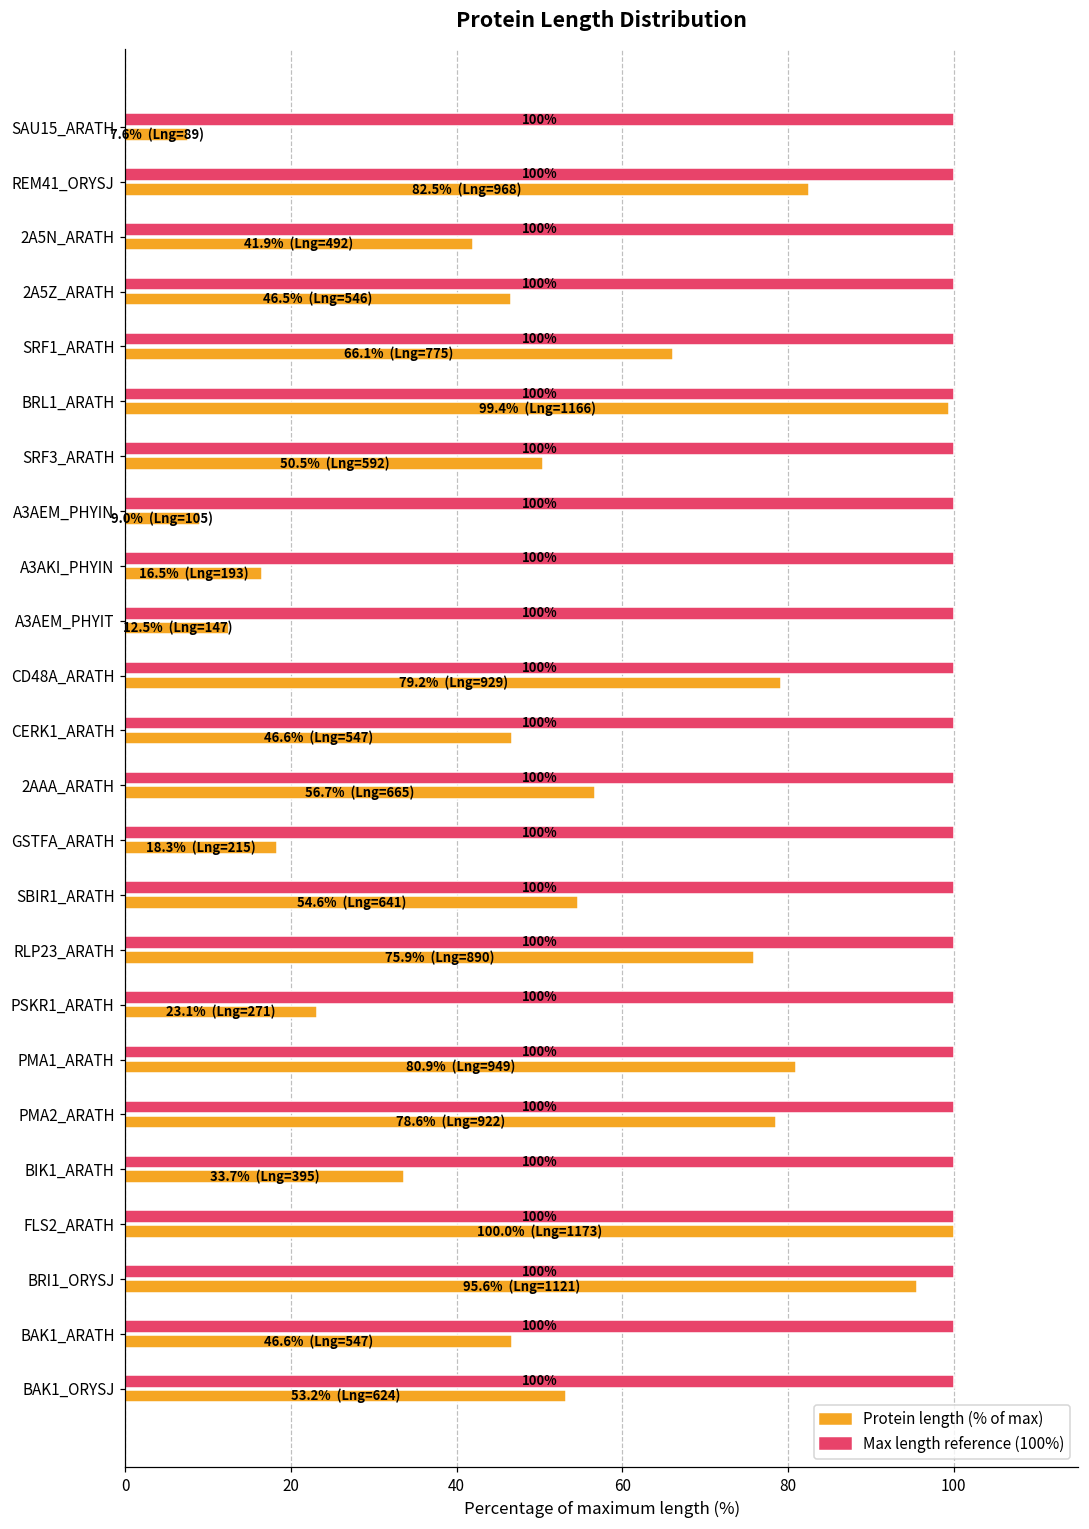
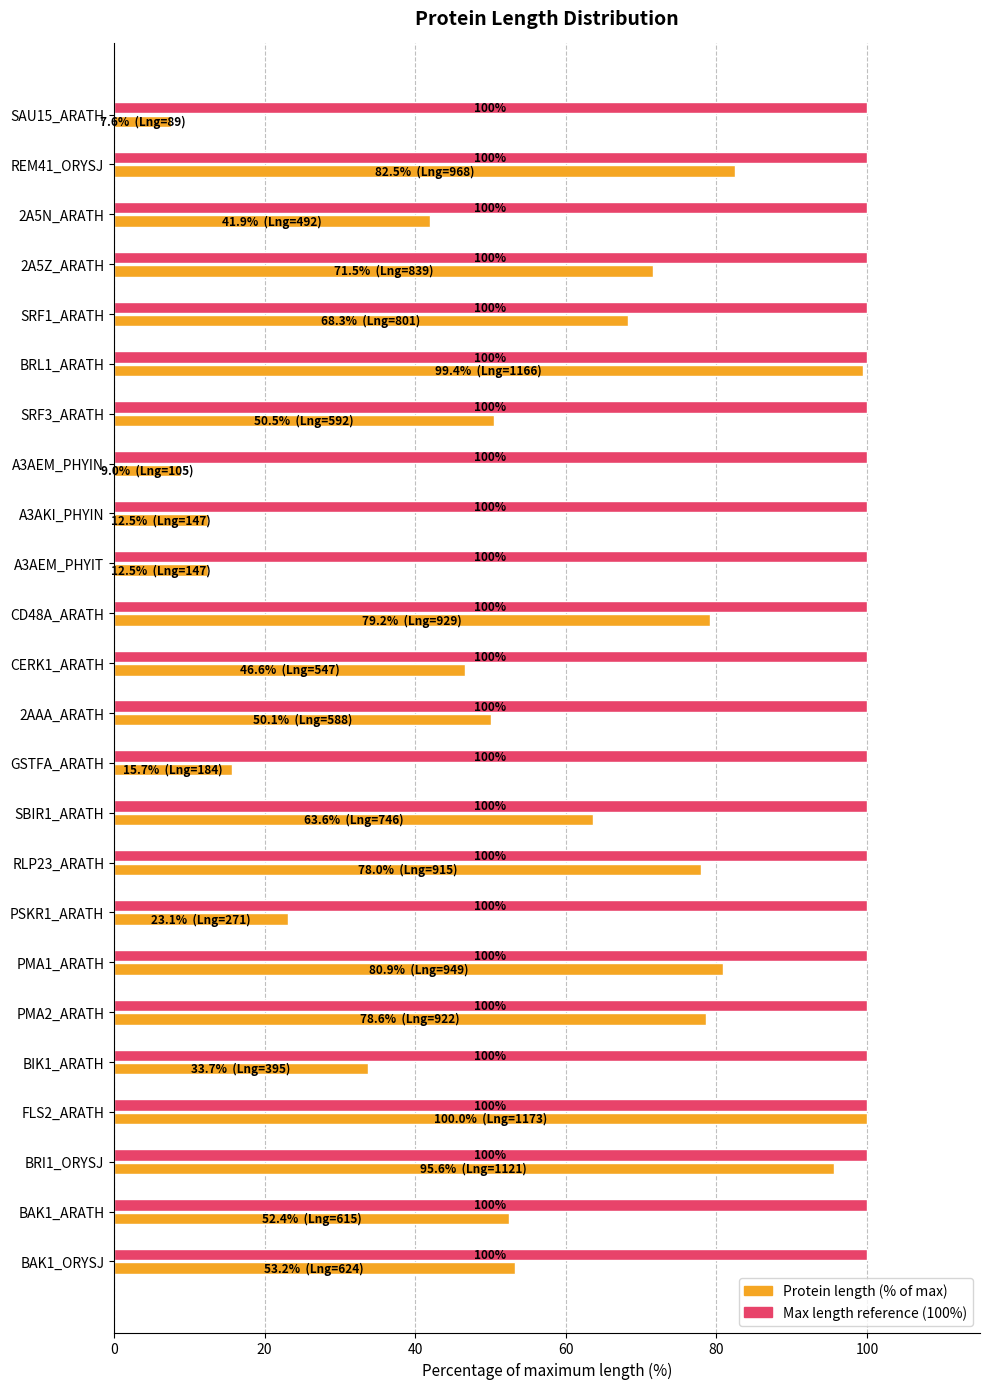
  {
    "Protein length (% of max)": {
      "SAU15_ARATH": "7.6%",
      "REM41_ORYSJ": "82.5%",
      "2A5N_ARATH": "41.9%",
-     "2A5Z_ARATH": "46.5% (Lng=546)",
-     "SRF1_ARATH": "66.1% (Lng=775)",
+     "2A5Z_ARATH": "71.5% (Lng=839)",
+     "SRF1_ARATH": "68.3% (Lng=801)",
      "BRL1_ARATH": "99.4%",
      "SRF3_ARATH": "50.5%",
      "A3AEM_PHYIN": "9.0%",
-     "A3AKI_PHYIN": "16.5% (Lng=193)",
+     "A3AKI_PHYIN": "12.5% (Lng=147)",
      "A3AEM_PHYIT": "12.5%",
      "CD48A_ARATH": "79.2%",
      "CERK1_ARATH": "46.6%",
-     "2AAA_ARATH": "56.7% (Lng=665)",
-     "GSTFA_ARATH": "18.3% (Lng=215)",
-     "SBIR1_ARATH": "54.6% (Lng=641)",
-     "RLP23_ARATH": "75.9% (Lng=890)",
+     "2AAA_ARATH": "50.1% (Lng=588)",
+     "GSTFA_ARATH": "15.7% (Lng=184)",
+     "SBIR1_ARATH": "63.6% (Lng=746)",
+     "RLP23_ARATH": "78.0% (Lng=915)",
      "PSKR1_ARATH": "23.1%",
      "PMA1_ARATH": "80.9%",
      "PMA2_ARATH": "78.6%",
      "BIK1_ARATH": "33.7%",
      "FLS2_ARATH": "100.0%",
      "BRI1_ORYSJ": "95.6%",
-     "BAK1_ARATH": "46.6% (Lng=547)",
+     "BAK1_ARATH": "52.4% (Lng=615)",
      "BAK1_ORYSJ": "53.2%"
    }
  }
